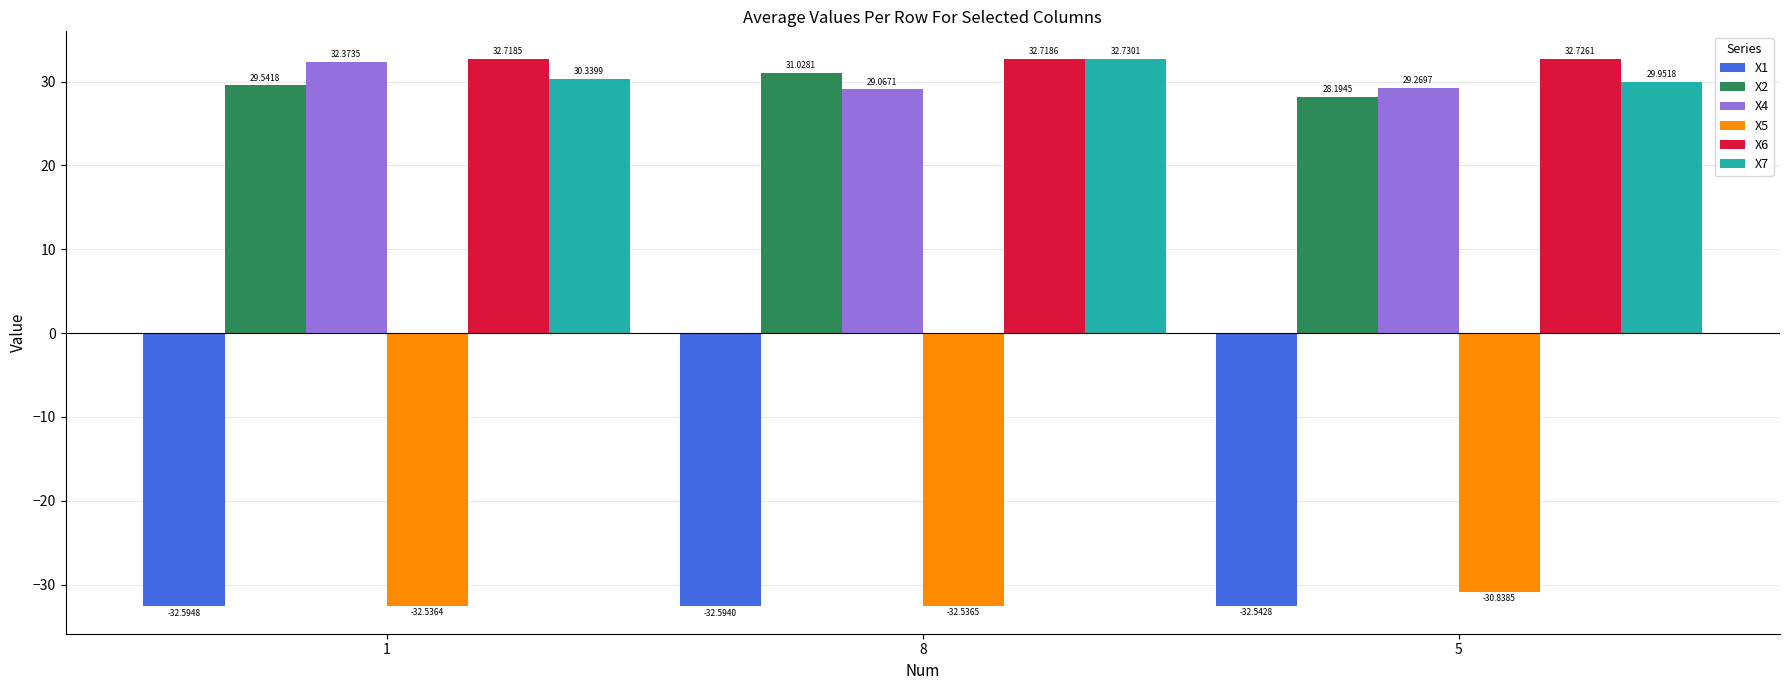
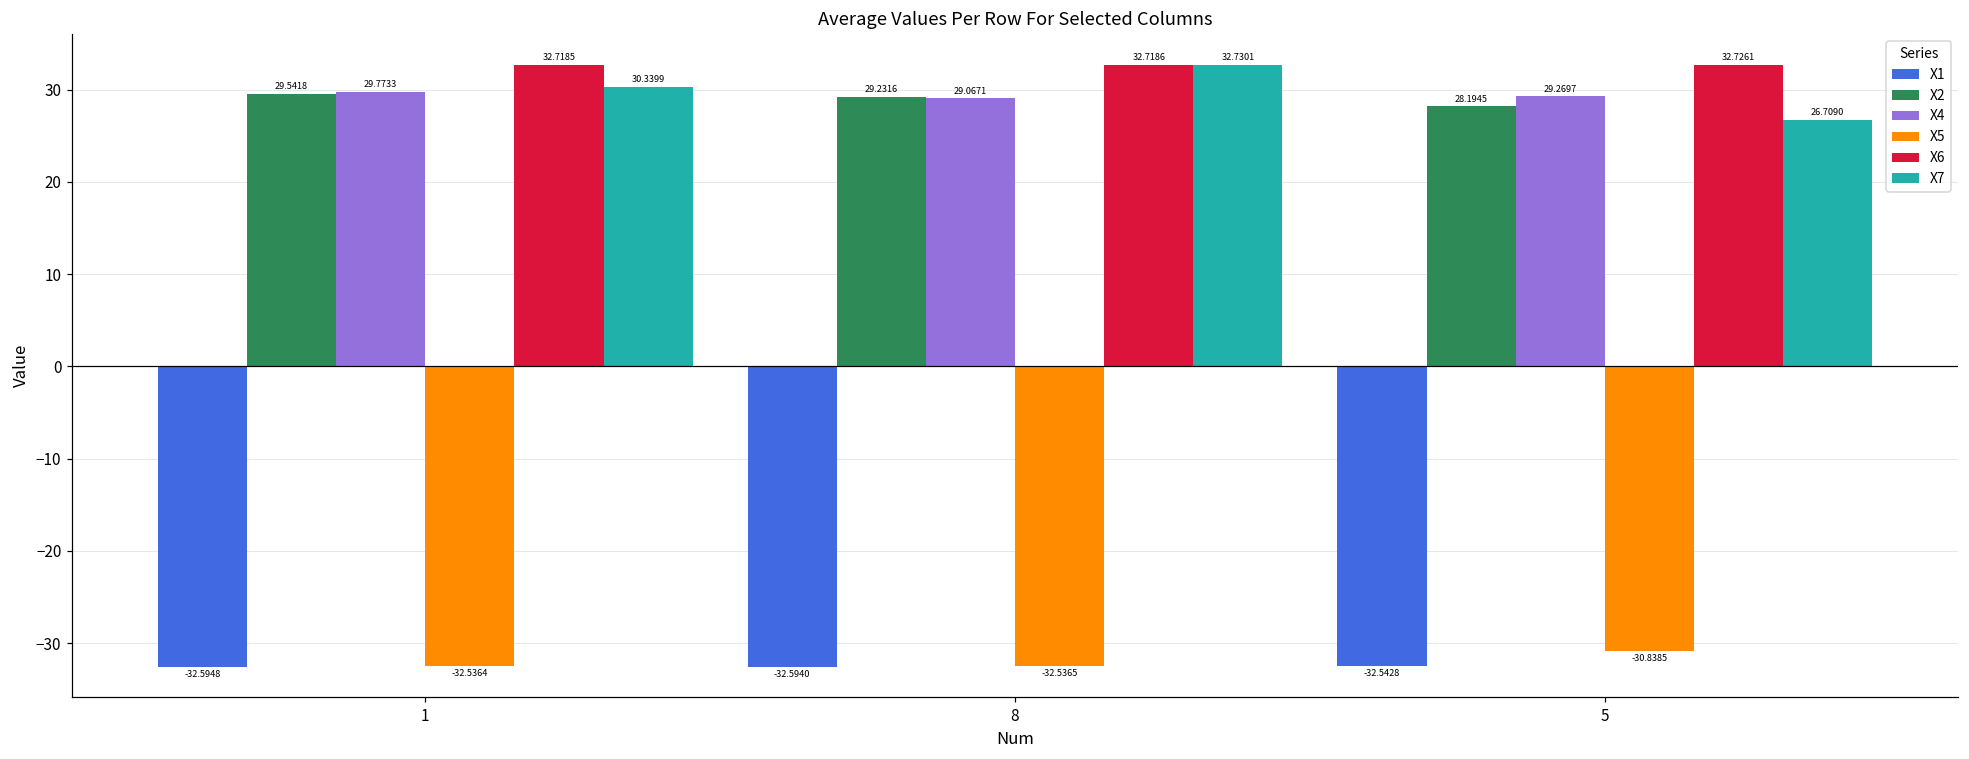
  {
    "X1": {
      "1": -32.5948,
      "8": -32.5940,
      "5": -32.5428
    },
    "X2": {
      "1": 29.5418,
-     "8": 31.0281,
+     "8": 29.2316,
      "5": 28.1945
    },
    "X4": {
-     "1": 32.3735,
+     "1": 29.7733,
      "8": 29.0671,
      "5": 29.2697
    },
    "X5": {
      "1": -32.5364,
      "8": -32.5365,
      "5": -30.8385
    },
    "X6": {
      "1": 32.7185,
      "8": 32.7186,
      "5": 32.7261
    },
    "X7": {
      "1": 30.3399,
      "8": 32.7301,
-     "5": 29.9518
+     "5": 26.7090
    }
  }
